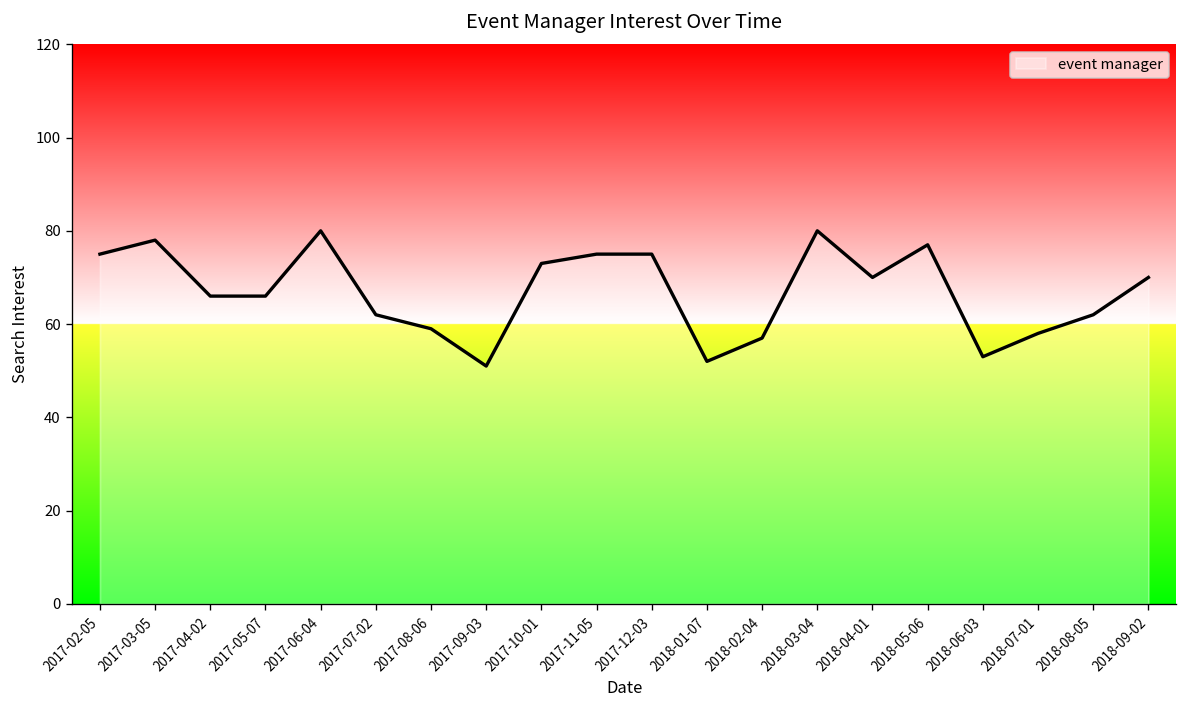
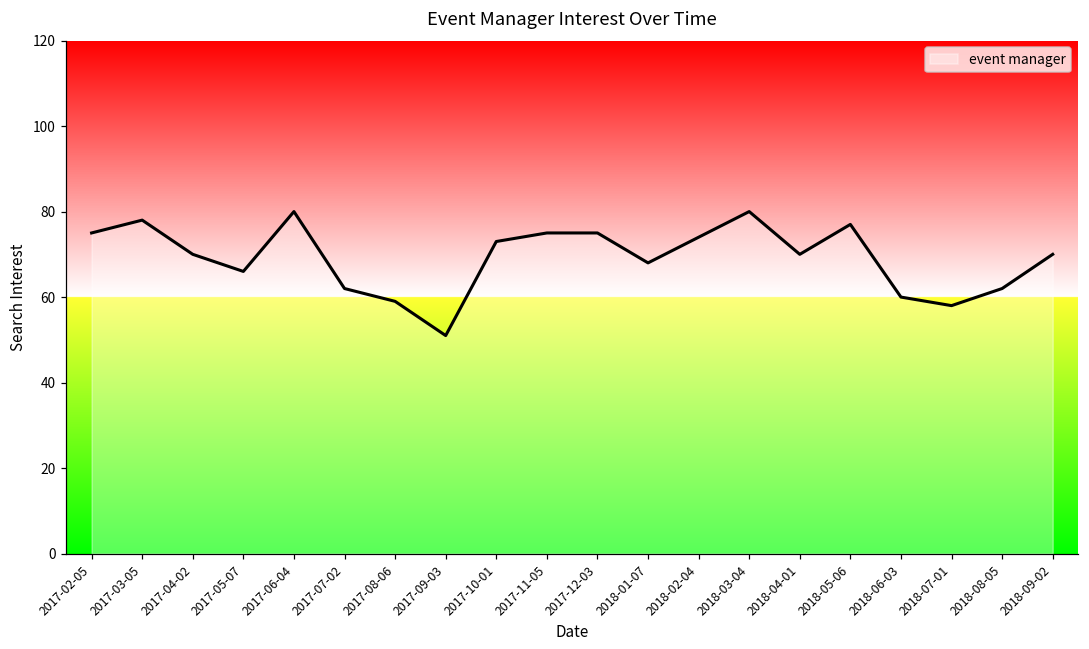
  {
    "2017-02-05": 75,
    "2017-03-05": 78,
-   "2017-04-02": 66,
+   "2017-04-02": 70,
    "2017-05-07": 66,
    "2017-06-04": 80,
    "2017-07-02": 62,
    "2017-08-06": 59,
    "2017-09-03": 51,
    "2017-10-01": 73,
    "2017-11-05": 75,
    "2017-12-03": 75,
-   "2018-01-07": 52,
-   "2018-02-04": 57,
+   "2018-01-07": 68,
+   "2018-02-04": 74,
    "2018-03-04": 80,
    "2018-04-01": 70,
    "2018-05-06": 77,
-   "2018-06-03": 53,
+   "2018-06-03": 60,
    "2018-07-01": 58,
    "2018-08-05": 62,
    "2018-09-02": 70
  }
